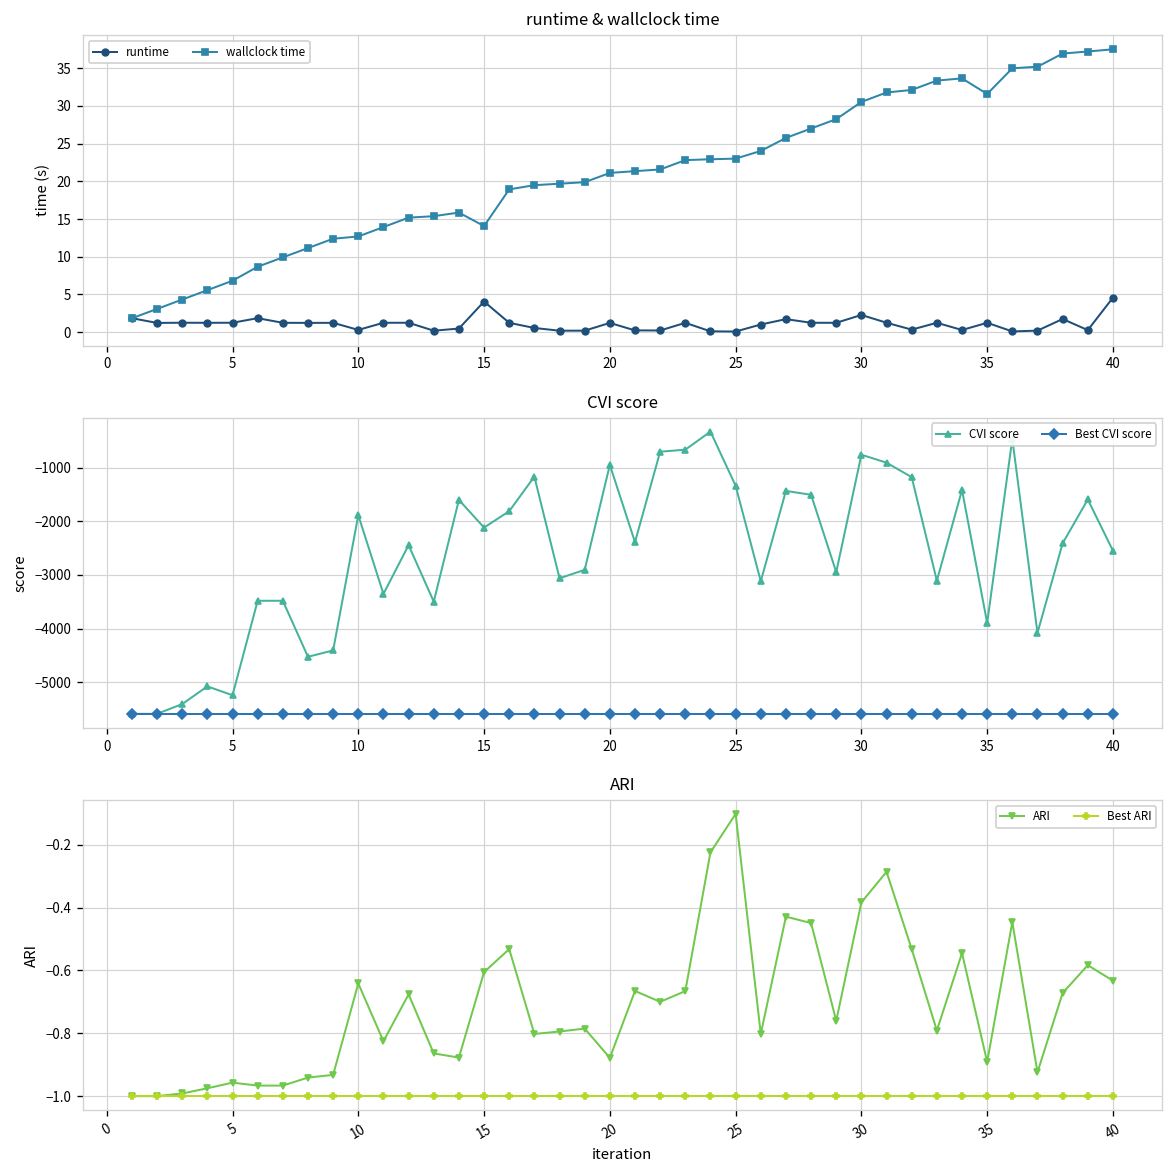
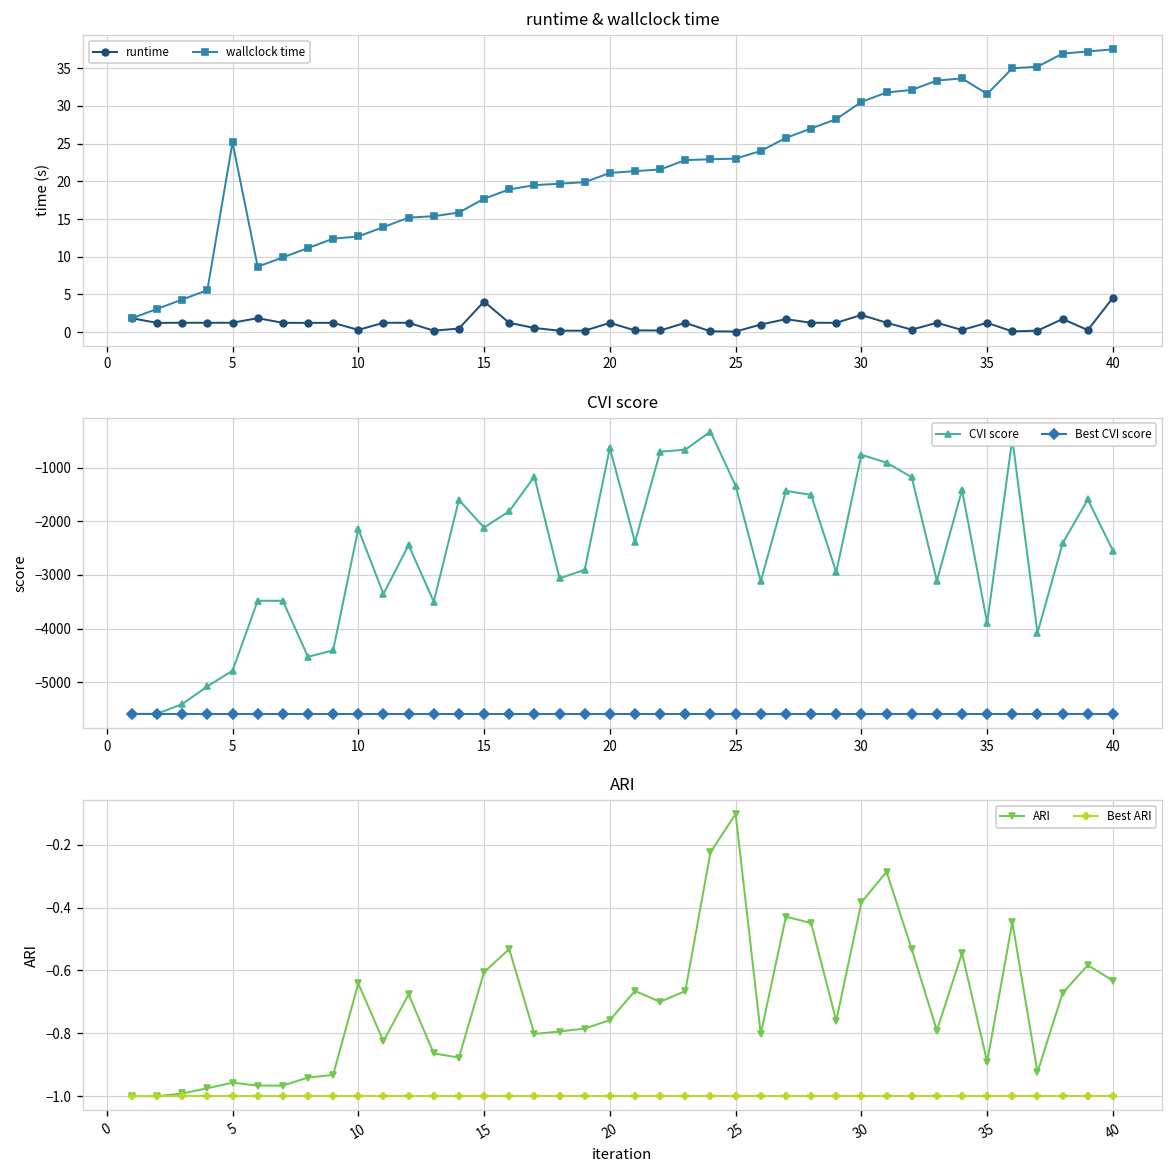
  {
    "runtime & wallclock time": {
      "runtime": {
        "5": 1,
        "10": 0,
        "15": 4,
        "20": 1,
        "25": 0,
        "30": 2,
        "35": 1,
        "40": 5
      },
      "wallclock time": {
-       "5": 7,
+       "5": 25,
        "10": 13,
-       "15": 14,
+       "15": 18,
        "20": 21,
        "25": 23,
        "30": 31,
        "35": 32,
        "40": 37
      }
    },
    "CVI score": {
      "CVI score": {
-       "5": -5200,
-       "10": -1900,
+       "5": -4800,
+       "10": -2100,
        "15": -2100,
-       "20": -900,
+       "20": -600,
        "25": -1300,
        "30": -800,
        "35": -3900,
        "40": -2500
      },
      "Best CVI score": {
        "5": -5600,
        "10": -5600,
        "15": -5600,
        "20": -5600,
        "25": -5600,
        "30": -5600,
        "35": -5600,
        "40": -5600
      }
    },
    "ARI": {
      "ARI": {
        "5": -0.96,
        "10": -0.64,
        "15": -0.61,
-       "20": -0.88,
+       "20": -0.76,
        "25": -0.10,
        "30": -0.38,
        "35": -0.89,
        "40": -0.63
      },
      "Best ARI": {
        "5": -1.00,
        "10": -1.00,
        "15": -1.00,
        "20": -1.00,
        "25": -1.00,
        "30": -1.00,
        "35": -1.00,
        "40": -1.00
      }
    }
  }
